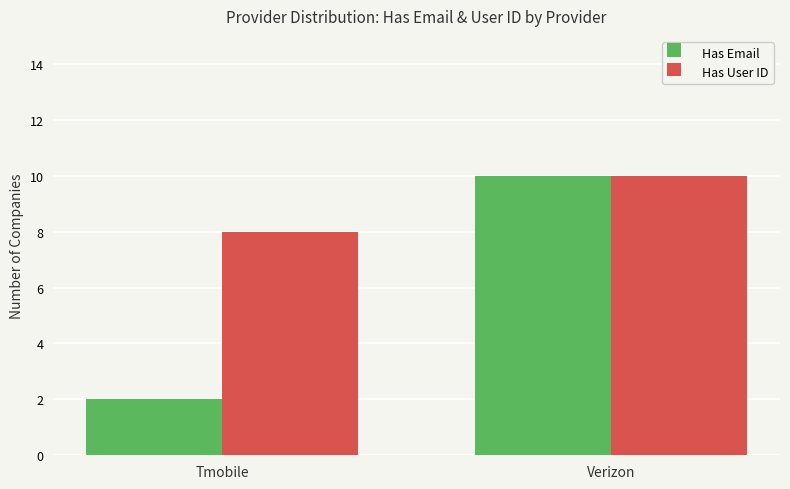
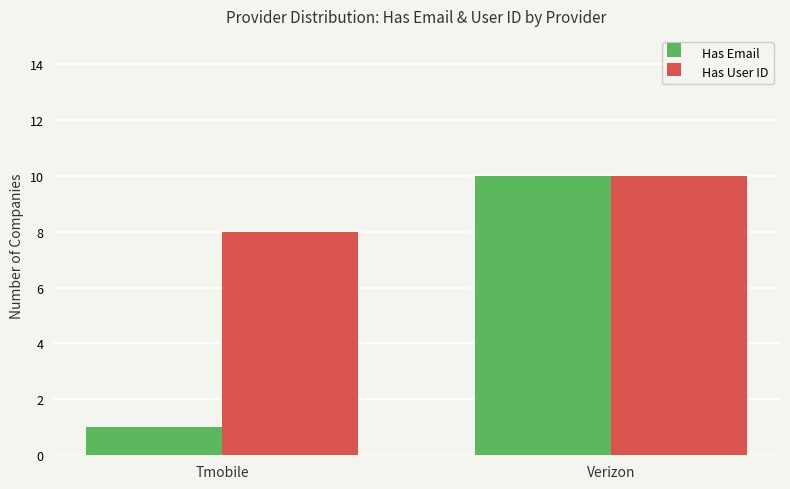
  {
    "Has Email": {
-     "Tmobile": 2,
+     "Tmobile": 1,
      "Verizon": 10
    },
    "Has User ID": {
      "Tmobile": 8,
      "Verizon": 10
    }
  }
